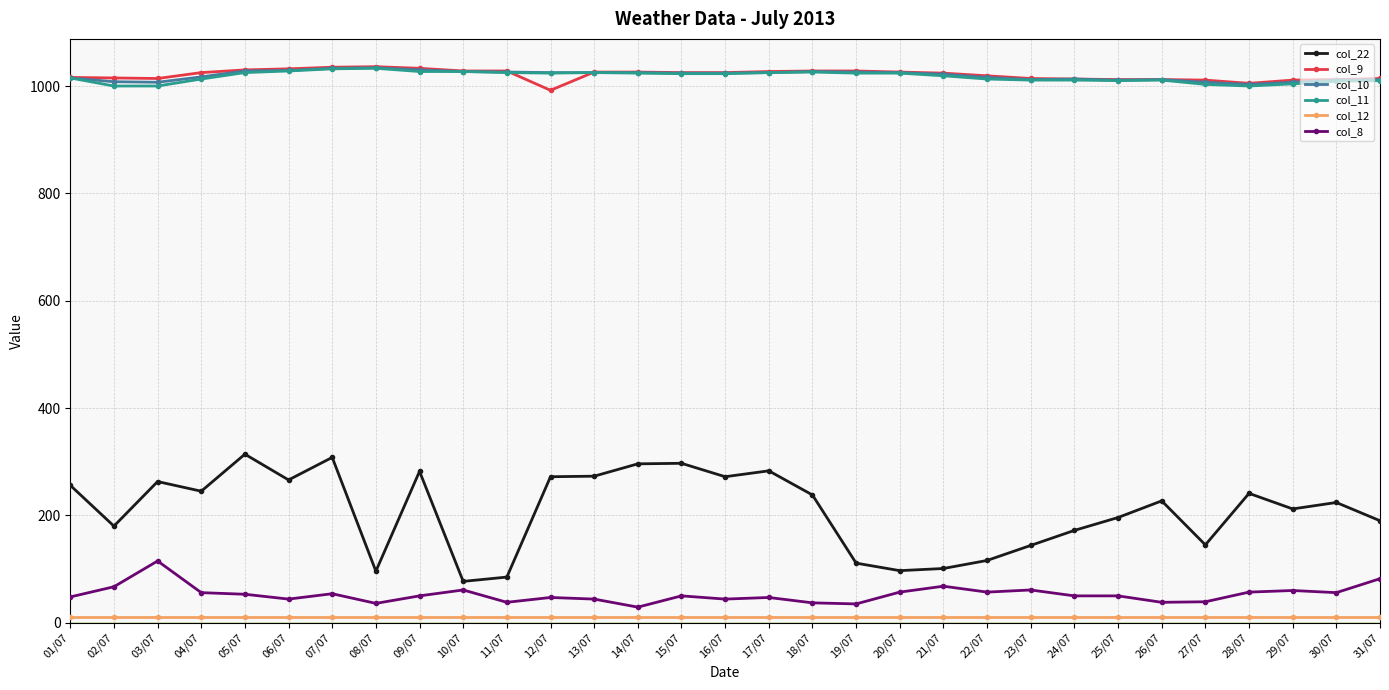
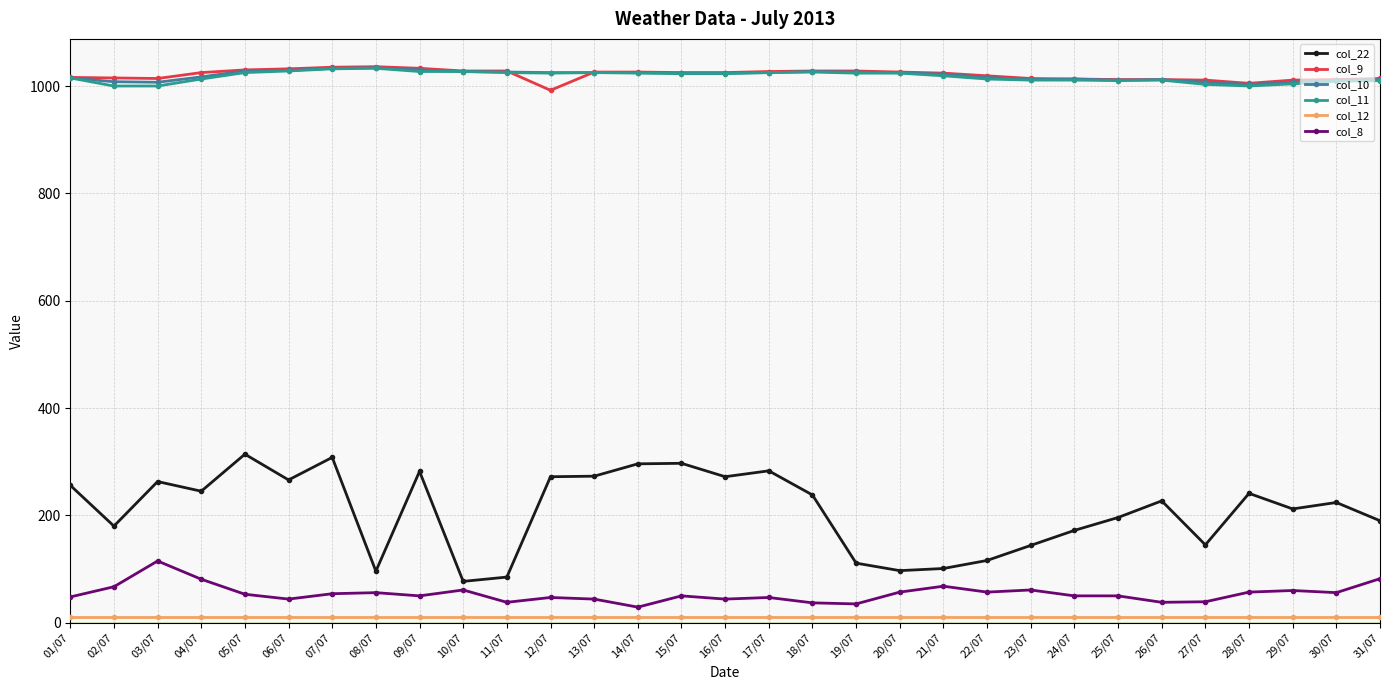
  {
    "col_22": {
      "01/07": 260,
      "02/07": 180,
      "03/07": 260,
      "04/07": 250,
      "05/07": 310,
      "06/07": 270,
      "07/07": 310,
      "08/07": 100,
      "09/07": 280,
      "10/07": 80,
      "11/07": 90,
      "12/07": 270,
      "13/07": 270,
      "14/07": 300,
      "15/07": 300,
      "16/07": 270,
      "17/07": 280,
      "18/07": 240,
      "19/07": 110,
      "20/07": 100,
      "21/07": 100,
      "22/07": 120,
      "23/07": 140,
      "24/07": 170,
      "25/07": 200,
      "26/07": 230,
      "27/07": 150,
      "28/07": 240,
      "29/07": 210,
      "30/07": 220,
      "31/07": 190
    },
    "col_9": {
      "02/07": 1020,
      "03/07": 1010,
      "04/07": 1030,
      "12/07": 990
    },
    "col_12": {
      "01/07": 10,
      "02/07": 10,
      "03/07": 10,
      "04/07": 10,
      "05/07": 10,
      "06/07": 10,
      "07/07": 10,
      "08/07": 10,
      "09/07": 10,
      "10/07": 10,
      "11/07": 10,
      "12/07": 10,
      "13/07": 10,
      "14/07": 10,
      "15/07": 10,
      "16/07": 10,
      "17/07": 10,
      "18/07": 10,
      "19/07": 10,
      "20/07": 10,
      "21/07": 10,
      "22/07": 10,
      "23/07": 10,
      "24/07": 10,
      "25/07": 10,
      "26/07": 10,
      "27/07": 10,
      "28/07": 10,
      "29/07": 10,
      "30/07": 10,
      "31/07": 10
    },
    "col_8": {
      "01/07": 50,
      "02/07": 70,
      "03/07": 120,
-     "04/07": 60,
+     "04/07": 80,
      "05/07": 50,
      "06/07": 40,
      "07/07": 50,
-     "08/07": 40,
+     "08/07": 60,
      "09/07": 50,
      "10/07": 60,
      "11/07": 40,
      "12/07": 50,
      "13/07": 40,
      "14/07": 30,
      "15/07": 50,
      "16/07": 40,
      "17/07": 50,
      "18/07": 40,
      "19/07": 40,
      "20/07": 60,
      "21/07": 70,
      "22/07": 60,
      "23/07": 60,
      "24/07": 50,
      "25/07": 50,
      "26/07": 40,
      "27/07": 40,
      "28/07": 60,
      "29/07": 60,
      "30/07": 60,
      "31/07": 80
    }
  }
